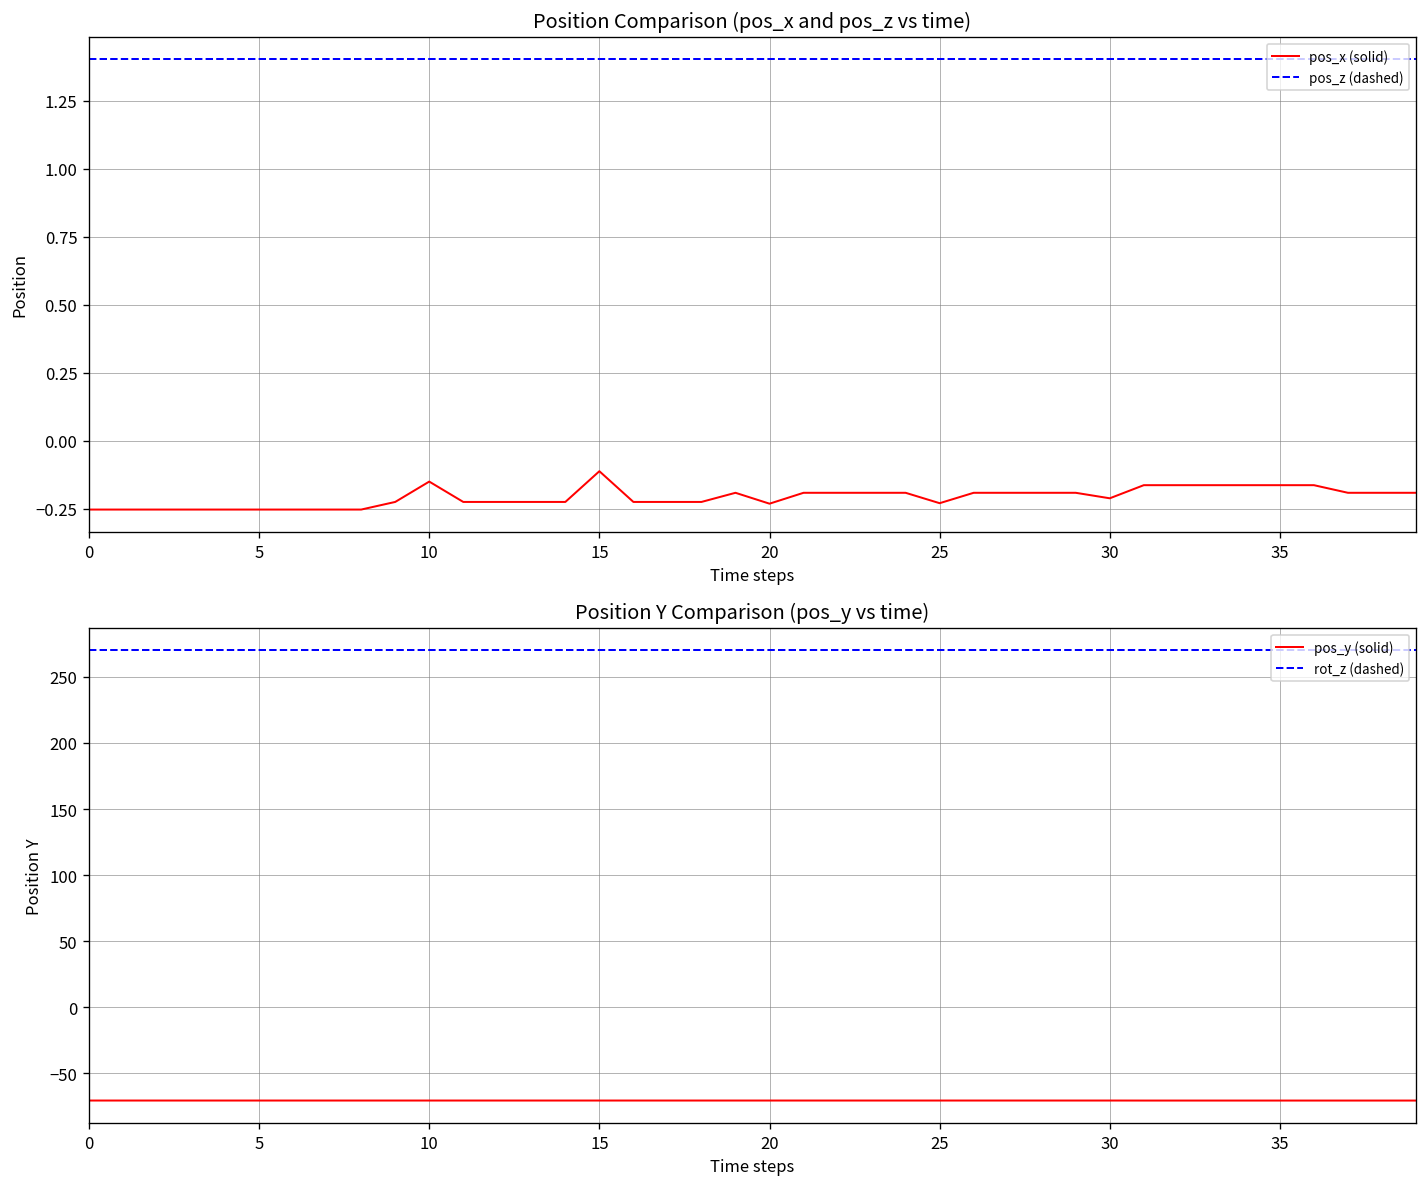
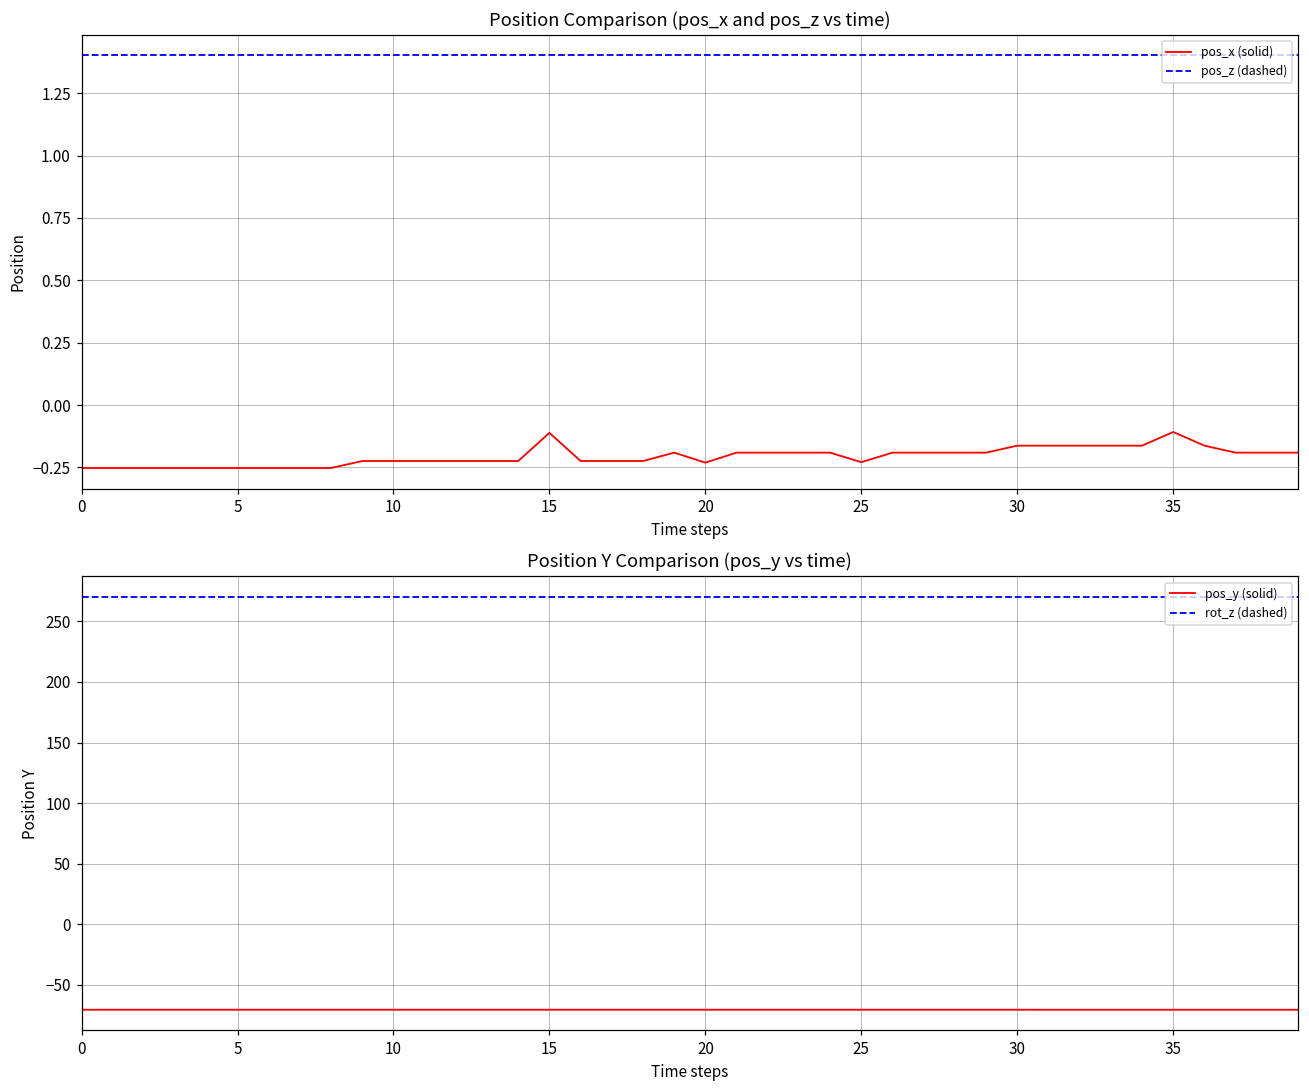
  {
    "Position Comparison (pos_x and pos_z vs time)": {
      "pos_x (solid)": {
        "0": -0.25,
        "5": -0.25,
-       "10": -0.15,
+       "10": -0.22,
        "15": -0.11,
        "20": -0.23,
        "25": -0.23,
-       "30": -0.21,
-       "35": -0.16
+       "30": -0.16,
+       "35": -0.11
      },
      "pos_z (dashed)": {
        "0": 1.40,
        "5": 1.40,
        "10": 1.40,
        "15": 1.40,
        "20": 1.40,
        "25": 1.40,
        "30": 1.40
      }
    },
    "Position Y Comparison (pos_y vs time)": {
      "pos_y (solid)": {
        "0": -71,
        "5": -71,
        "10": -71,
        "15": -71,
        "20": -71,
        "25": -71,
        "30": -71,
        "35": -71
      },
      "rot_z (dashed)": {
        "0": 270,
        "5": 270,
        "10": 270,
        "15": 270,
        "20": 270,
        "25": 270,
        "30": 270
      }
    }
  }
